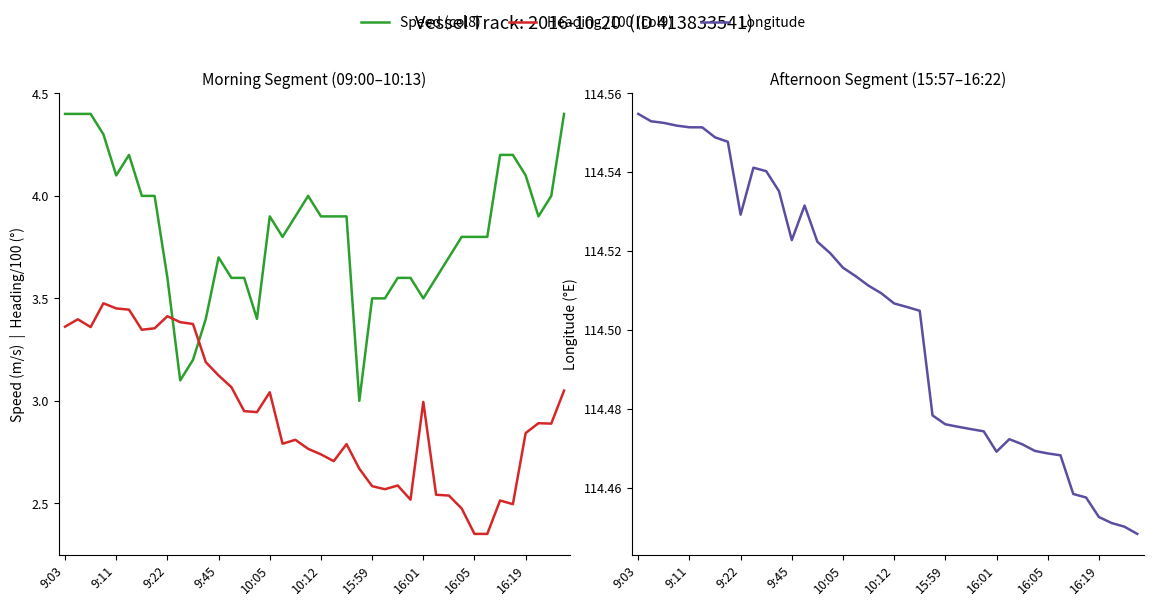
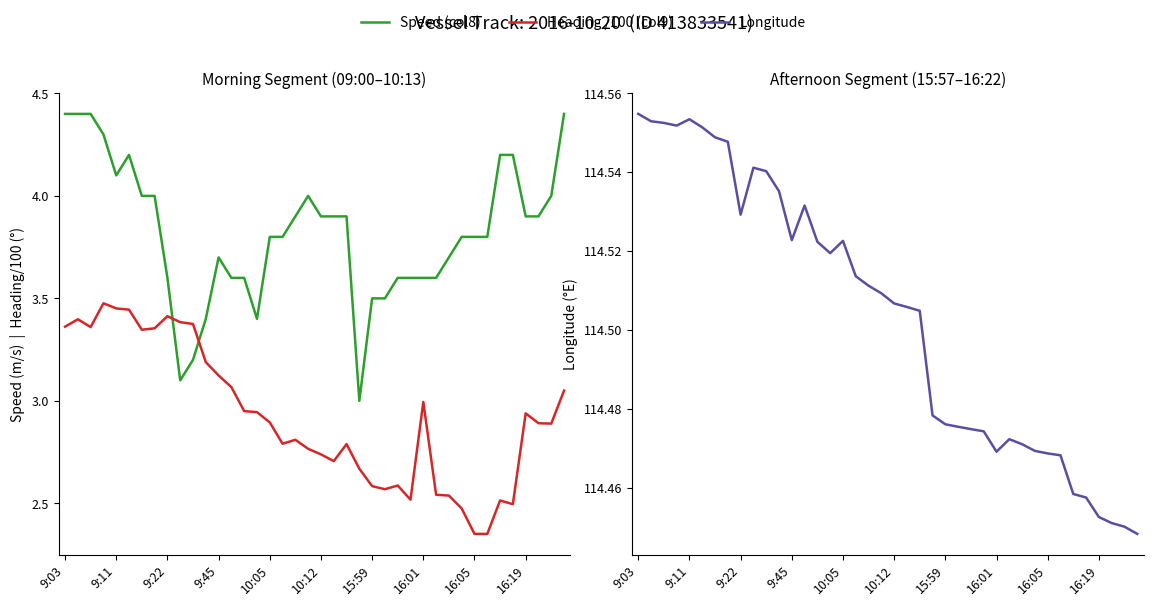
  {
    "Morning Segment (09:00–10:13)": {
      "Speed (col8)": {
        "9:03": 4.4,
        "9:11": 4.1,
        "9:22": 3.6,
        "9:45": 3.7,
-       "10:05": 3.9,
-       "16:01": 3.5,
-       "16:19": 4.1
+       "10:05": 3.8,
+       "16:01": 3.6,
+       "16:19": 3.9
      },
      "Heading /100 (col9)": {
        "9:03": 3.36,
        "9:11": 3.45,
        "9:22": 3.41,
        "9:45": 3.12,
-       "10:05": 3.04,
+       "10:05": 2.90,
        "16:01": 3.00,
-       "16:19": 2.84
+       "16:19": 2.94
      }
    },
    "Afternoon Segment (15:57–16:22)": {
      "9:03": 114.555,
-     "9:11": 114.551,
+     "9:11": 114.553,
      "9:22": 114.529,
      "9:45": 114.523,
-     "10:05": 114.516,
+     "10:05": 114.523,
      "16:01": 114.469,
      "16:19": 114.453
    }
  }
